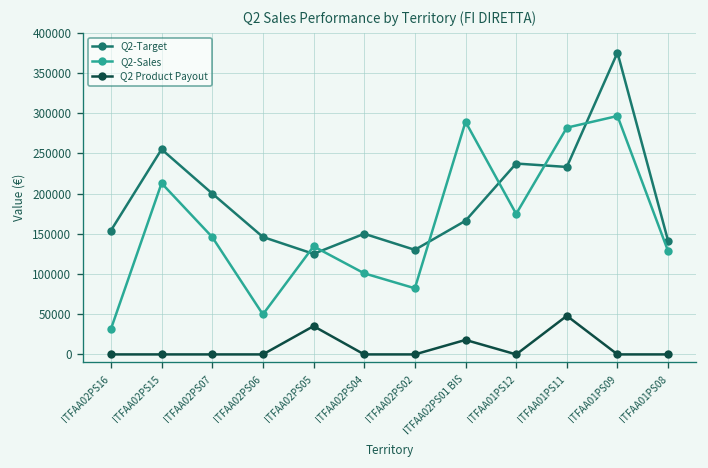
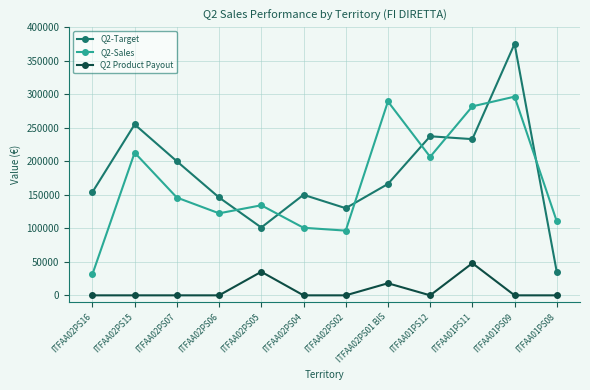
  {
    "Q2-Target": {
      "ITFAA02PS16": 150000,
      "ITFAA02PS15": 260000,
      "ITFAA02PS07": 200000,
      "ITFAA02PS06": 150000,
-     "ITFAA02PS05": 130000,
+     "ITFAA02PS05": 100000,
      "ITFAA02PS04": 150000,
      "ITFAA02PS02": 130000,
      "ITFAA02PS01 BIS": 170000,
      "ITFAA01PS12": 240000,
      "ITFAA01PS11": 230000,
      "ITFAA01PS09": 380000,
-     "ITFAA01PS08": 140000
+     "ITFAA01PS08": 30000
    },
    "Q2-Sales": {
      "ITFAA02PS16": 30000,
      "ITFAA02PS15": 210000,
      "ITFAA02PS07": 150000,
-     "ITFAA02PS06": 50000,
+     "ITFAA02PS06": 120000,
      "ITFAA02PS05": 130000,
      "ITFAA02PS04": 100000,
-     "ITFAA02PS02": 80000,
+     "ITFAA02PS02": 100000,
      "ITFAA02PS01 BIS": 290000,
-     "ITFAA01PS12": 170000,
+     "ITFAA01PS12": 210000,
      "ITFAA01PS11": 280000,
      "ITFAA01PS09": 300000,
-     "ITFAA01PS08": 130000
+     "ITFAA01PS08": 110000
    },
    "Q2 Product Payout": {
      "ITFAA02PS16": 0,
      "ITFAA02PS15": 0,
      "ITFAA02PS07": 0,
      "ITFAA02PS06": 0,
      "ITFAA02PS05": 40000,
      "ITFAA02PS04": 0,
      "ITFAA02PS02": 0,
      "ITFAA02PS01 BIS": 20000,
      "ITFAA01PS12": 0,
      "ITFAA01PS11": 50000,
      "ITFAA01PS09": 0,
      "ITFAA01PS08": 0
    }
  }
